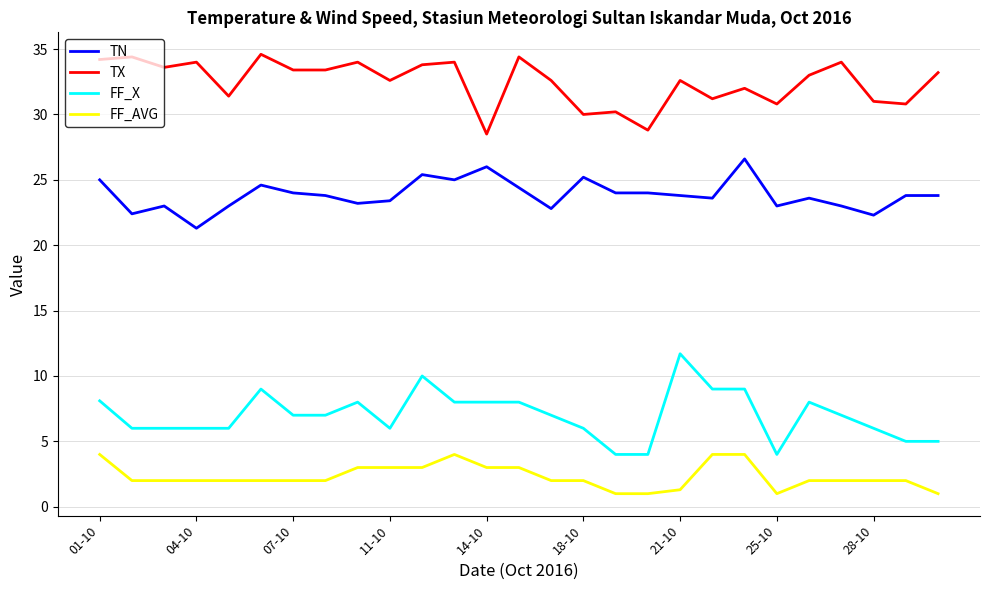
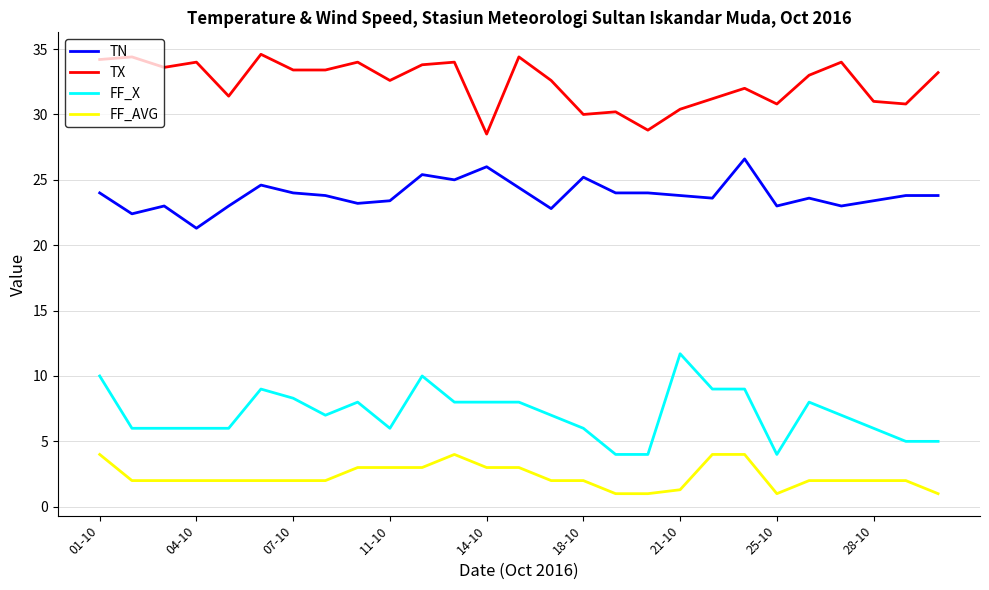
  {
    "TN": {
-     "01-10": 25,
+     "01-10": 24,
      "04-10": 21.3,
      "07-10": 24.0,
      "11-10": 23.4,
      "14-10": 26.0,
      "18-10": 25.2,
      "21-10": 23.8,
      "25-10": 23.0,
-     "28-10": 22.3
+     "28-10": 23.4
    },
    "TX": {
      "04-10": 34.0,
      "07-10": 33.4,
      "11-10": 32.6,
      "14-10": 28.5,
      "18-10": 30.0,
-     "21-10": 32.6,
+     "21-10": 30.4,
      "25-10": 30.8,
      "28-10": 31.0
    },
    "FF_X": {
-     "01-10": 8.1,
+     "01-10": 10.0,
      "04-10": 6.0,
-     "07-10": 7.0,
+     "07-10": 8.3,
      "11-10": 6.0,
      "14-10": 8.0,
      "18-10": 6.0,
      "21-10": 11.7,
      "25-10": 4.0,
      "28-10": 6.0
    },
    "FF_AVG": {
      "01-10": 4.0,
      "04-10": 2.0,
      "07-10": 2.0,
      "11-10": 3.0,
      "14-10": 3.0,
      "18-10": 2.0,
      "21-10": 1.3,
      "25-10": 1.0,
      "28-10": 2.0
    }
  }
